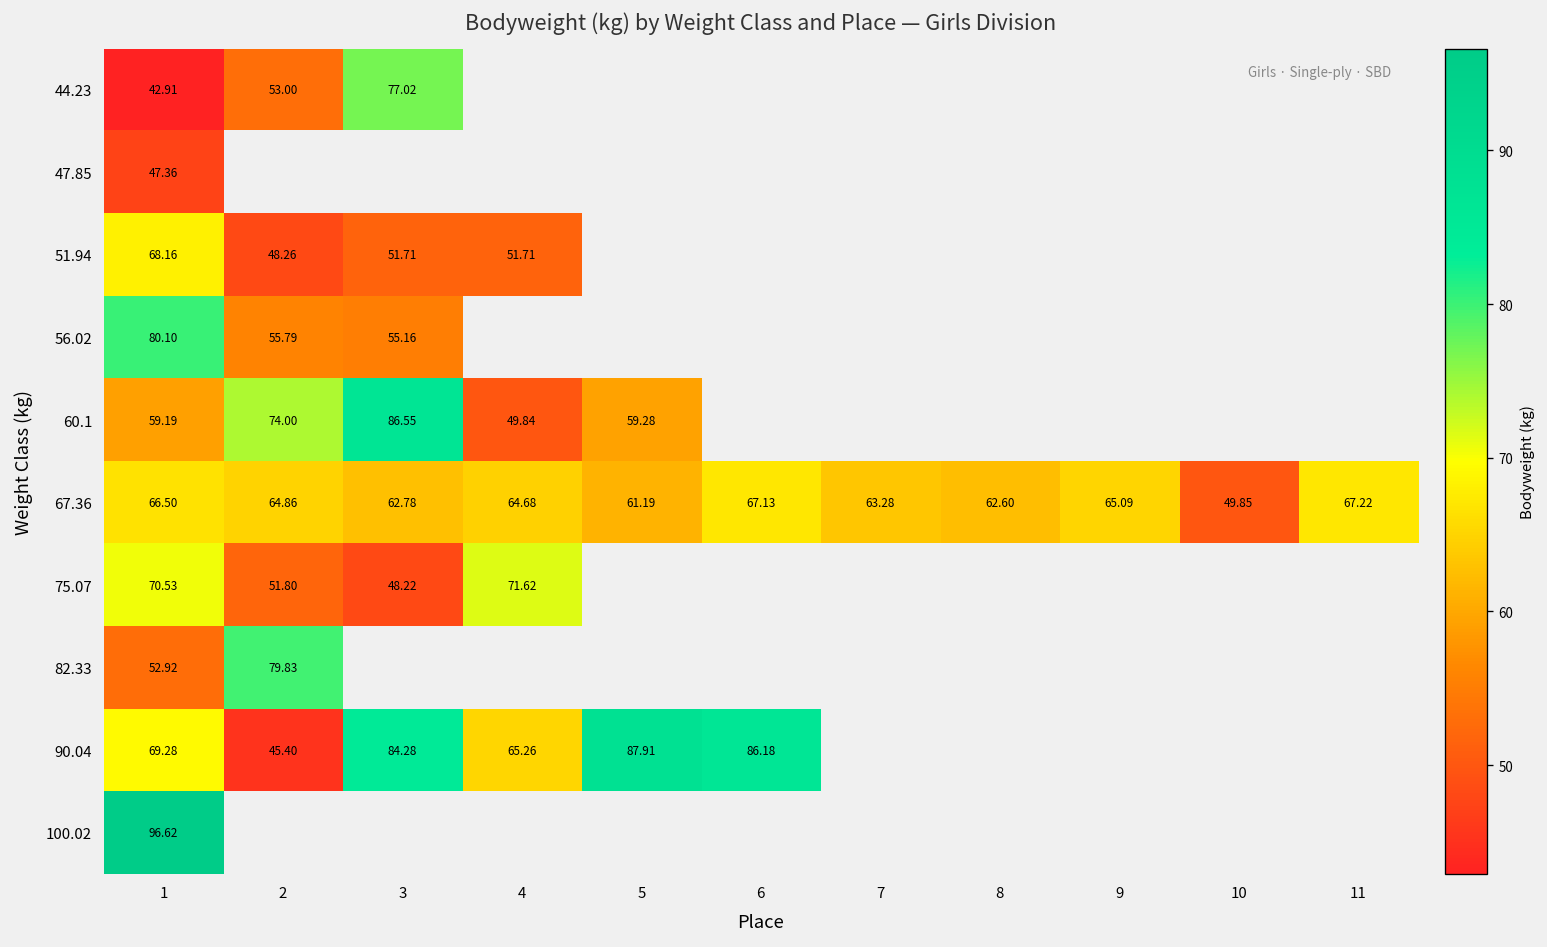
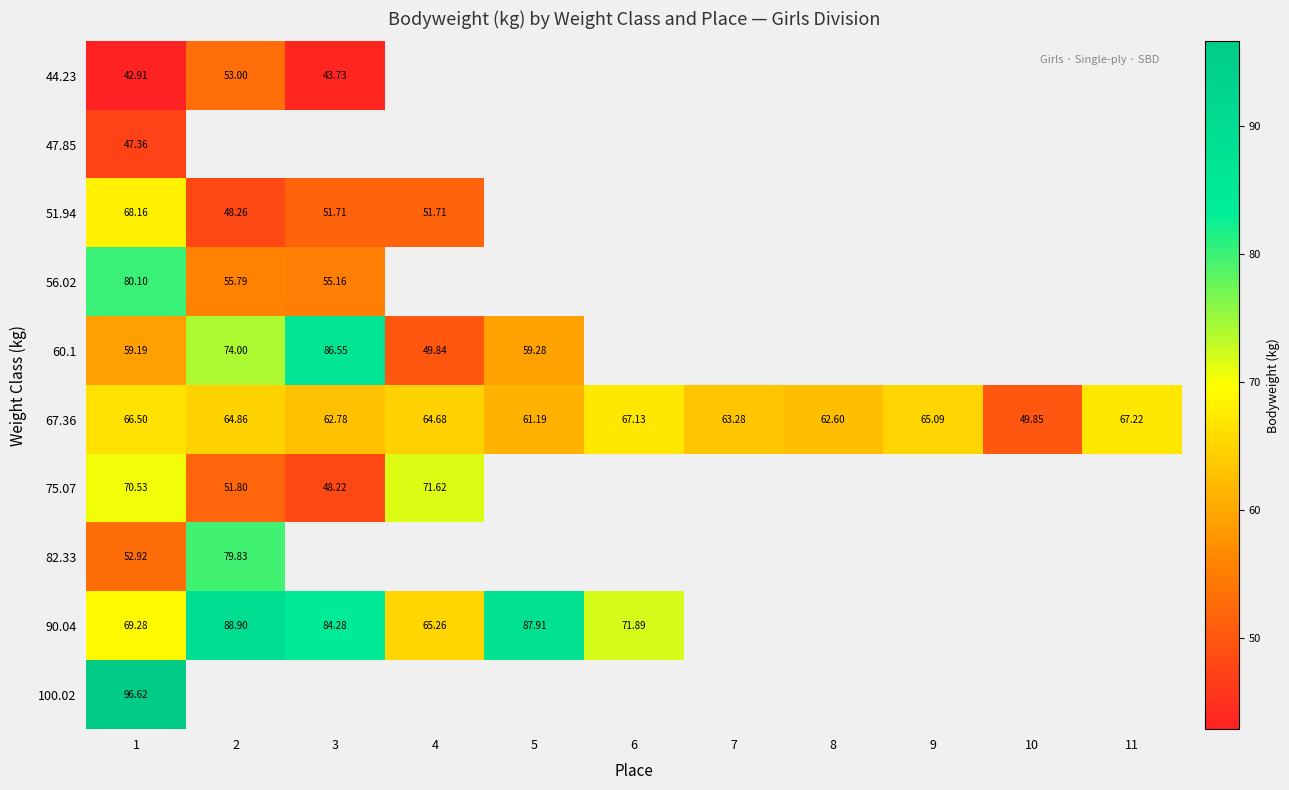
  {
    "44.23": {
      "1": 42.91,
      "2": 53.00,
-     "3": 77.02
+     "3": 43.73
    },
    "47.85": {
      "1": 47.36
    },
    "51.94": {
      "1": 68.16,
      "2": 48.26,
      "3": 51.71,
      "4": 51.71
    },
    "56.02": {
      "1": 80.10,
      "2": 55.79,
      "3": 55.16
    },
    "60.1": {
      "1": 59.19,
      "2": 74.00,
      "3": 86.55,
      "4": 49.84,
      "5": 59.28
    },
    "67.36": {
      "1": 66.50,
      "2": 64.86,
      "3": 62.78,
      "4": 64.68,
      "5": 61.19,
      "6": 67.13,
      "7": 63.28,
      "8": 62.60,
      "9": 65.09,
      "10": 49.85,
      "11": 67.22
    },
    "75.07": {
      "1": 70.53,
      "2": 51.80,
      "3": 48.22,
      "4": 71.62
    },
    "82.33": {
      "1": 52.92,
      "2": 79.83
    },
    "90.04": {
      "1": 69.28,
-     "2": 45.40,
+     "2": 88.90,
      "3": 84.28,
      "4": 65.26,
      "5": 87.91,
-     "6": 86.18
+     "6": 71.89
    },
    "100.02": {
      "1": 96.62
    }
  }
